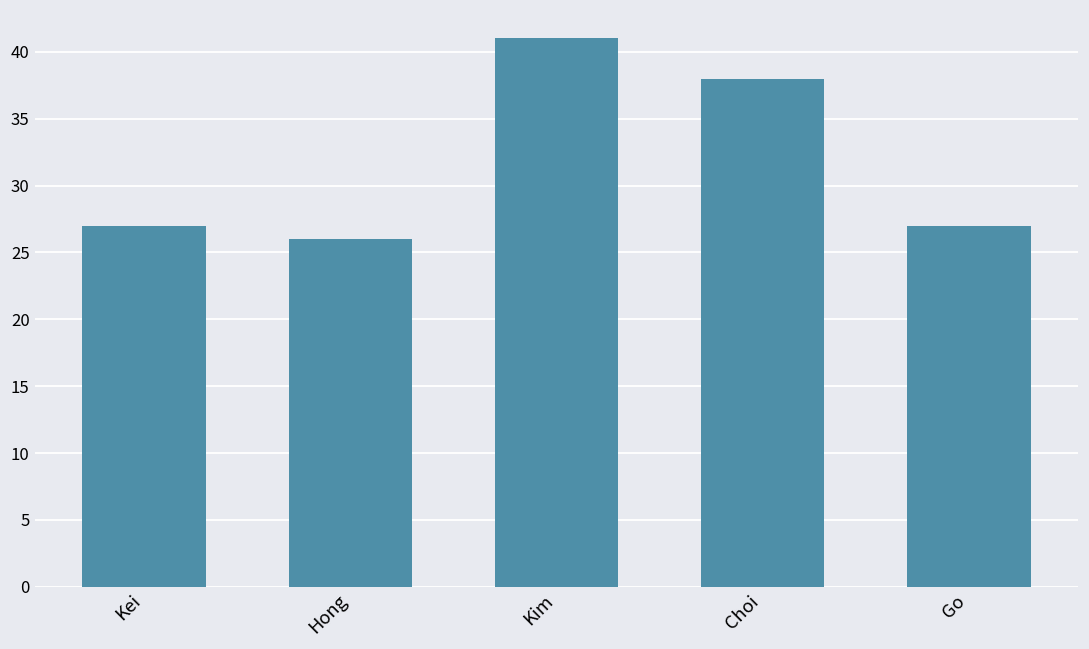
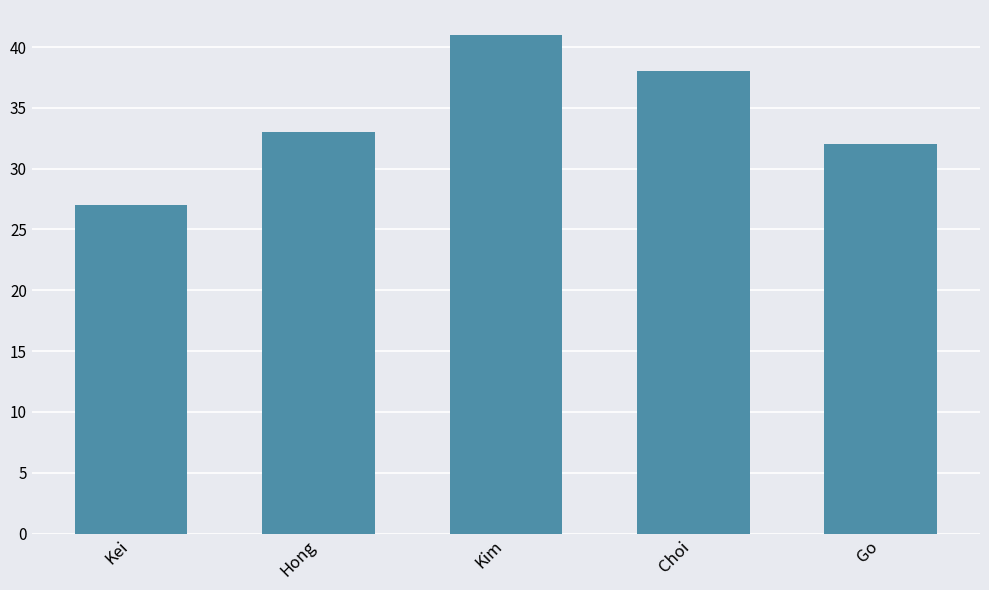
  {
    "Kei": 27,
-   "Hong": 26,
+   "Hong": 33,
    "Kim": 41,
    "Choi": 38,
-   "Go": 27
+   "Go": 32
  }
